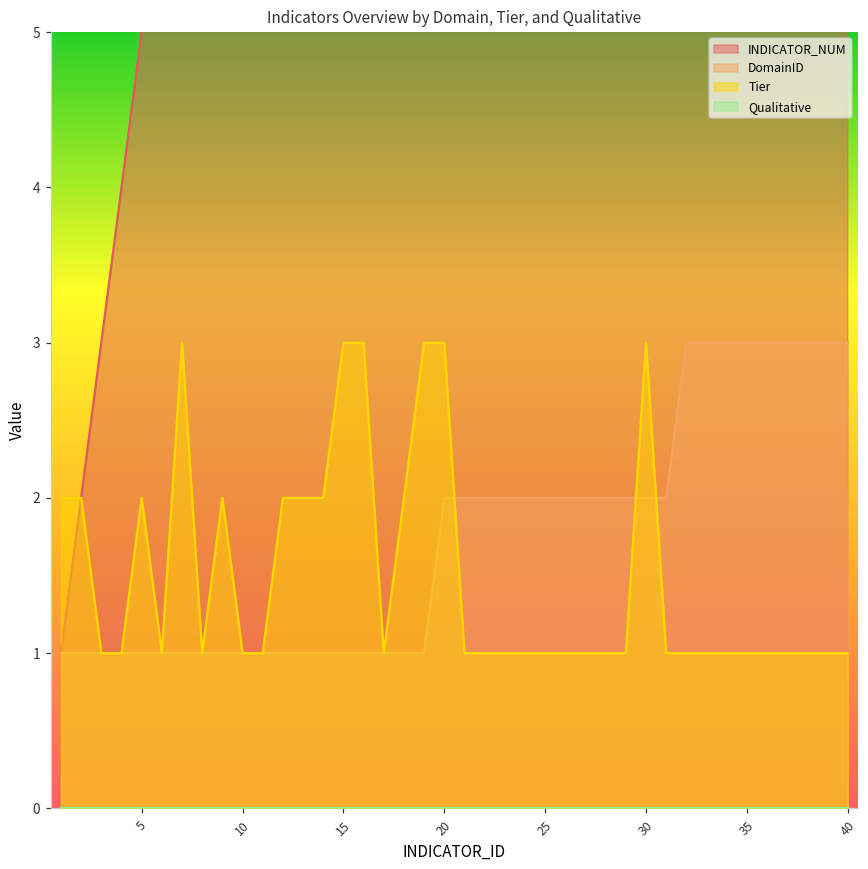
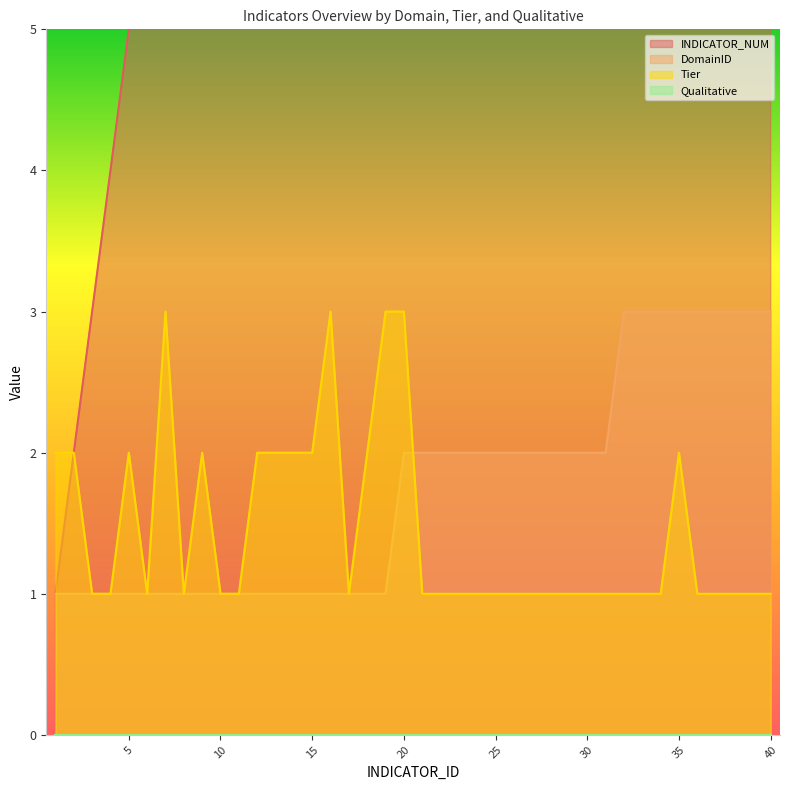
  {
    "Tier": {
      "5": 2,
-     "15": 3,
+     "15": 2,
      "20": 3,
      "25": 1,
-     "30": 3,
-     "35": 1,
+     "30": 1,
+     "35": 2,
      "40": 1
    },
    "Qualitative": {
      "5": 0,
      "10": 0,
      "15": 0,
      "20": 0,
      "25": 0,
      "30": 0,
      "35": 0,
      "40": 0
    }
  }
